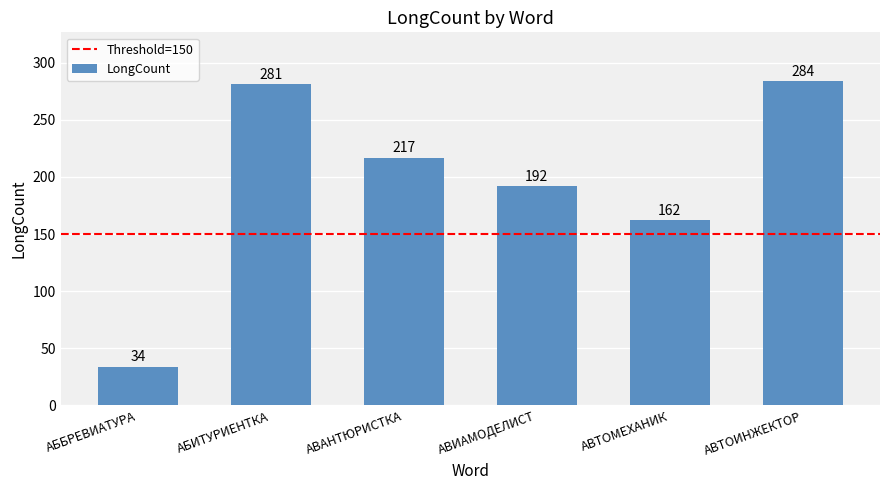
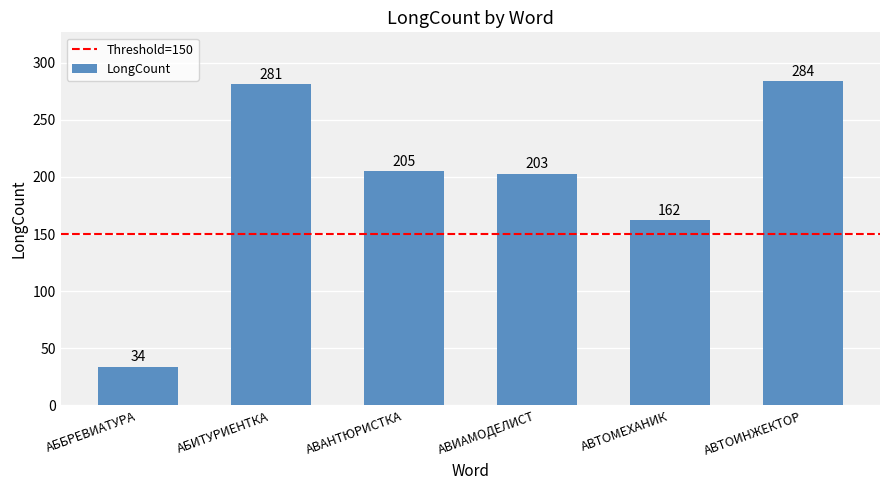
  {
    "АББРЕВИАТУРА": 34,
    "АБИТУРИЕНТКА": 281,
-   "АВАНТЮРИСТКА": 217,
-   "АВИАМОДЕЛИСТ": 192,
+   "АВАНТЮРИСТКА": 205,
+   "АВИАМОДЕЛИСТ": 203,
    "АВТОМЕХАНИК": 162,
    "АВТОИНЖЕКТОР": 284
  }
